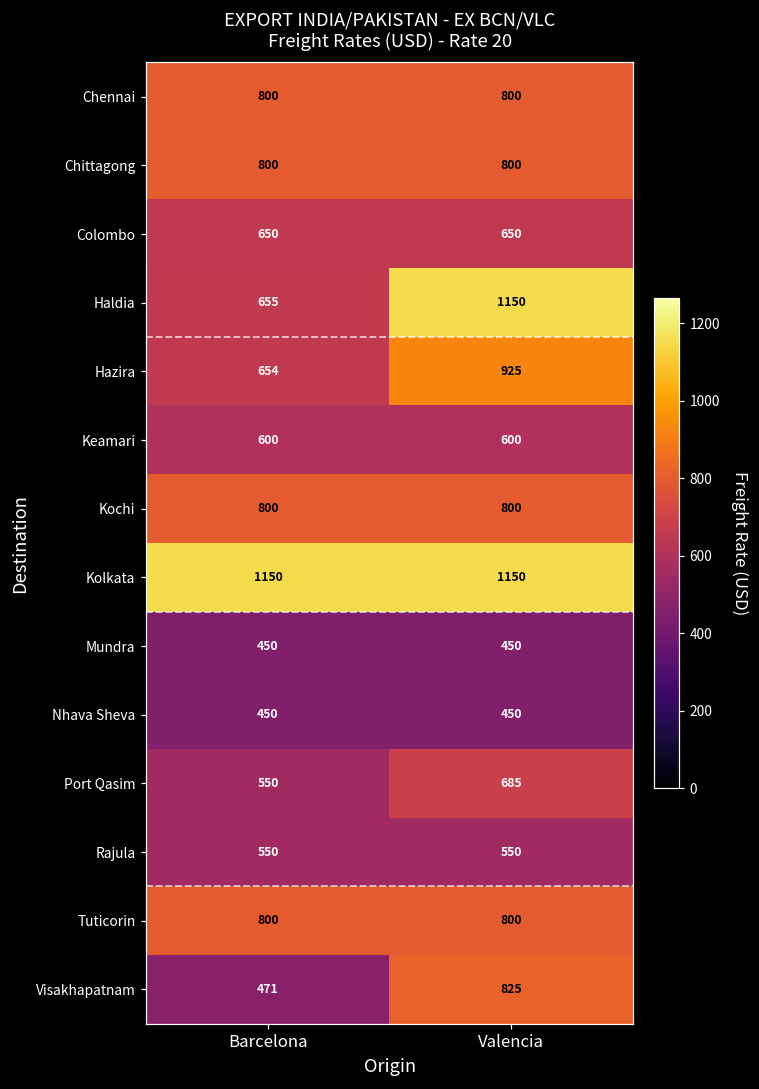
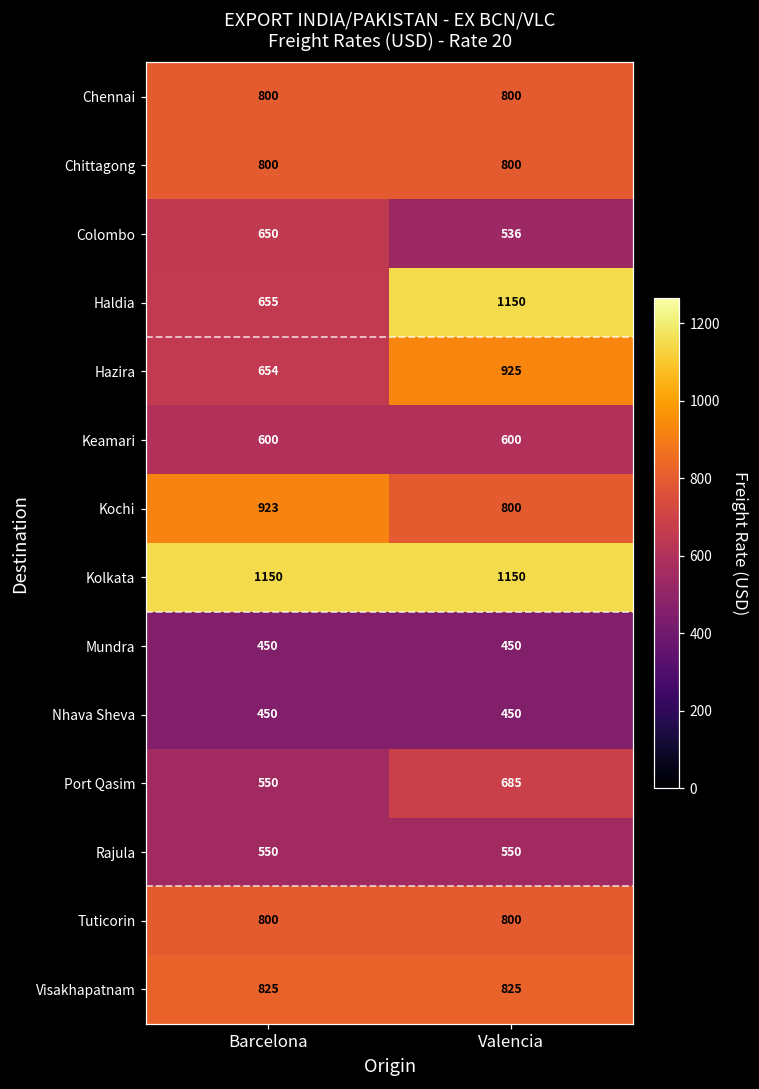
  {
    "Chennai": {
      "Barcelona": 800,
      "Valencia": 800
    },
    "Chittagong": {
      "Barcelona": 800,
      "Valencia": 800
    },
    "Colombo": {
      "Barcelona": 650,
-     "Valencia": 650
+     "Valencia": 536
    },
    "Haldia": {
      "Barcelona": 655,
      "Valencia": 1150
    },
    "Hazira": {
      "Barcelona": 654,
      "Valencia": 925
    },
    "Keamari": {
      "Barcelona": 600,
      "Valencia": 600
    },
    "Kochi": {
-     "Barcelona": 800,
+     "Barcelona": 923,
      "Valencia": 800
    },
    "Kolkata": {
      "Barcelona": 1150,
      "Valencia": 1150
    },
    "Mundra": {
      "Barcelona": 450,
      "Valencia": 450
    },
    "Nhava Sheva": {
      "Barcelona": 450,
      "Valencia": 450
    },
    "Port Qasim": {
      "Barcelona": 550,
      "Valencia": 685
    },
    "Rajula": {
      "Barcelona": 550,
      "Valencia": 550
    },
    "Tuticorin": {
      "Barcelona": 800,
      "Valencia": 800
    },
    "Visakhapatnam": {
-     "Barcelona": 471,
+     "Barcelona": 825,
      "Valencia": 825
    }
  }
